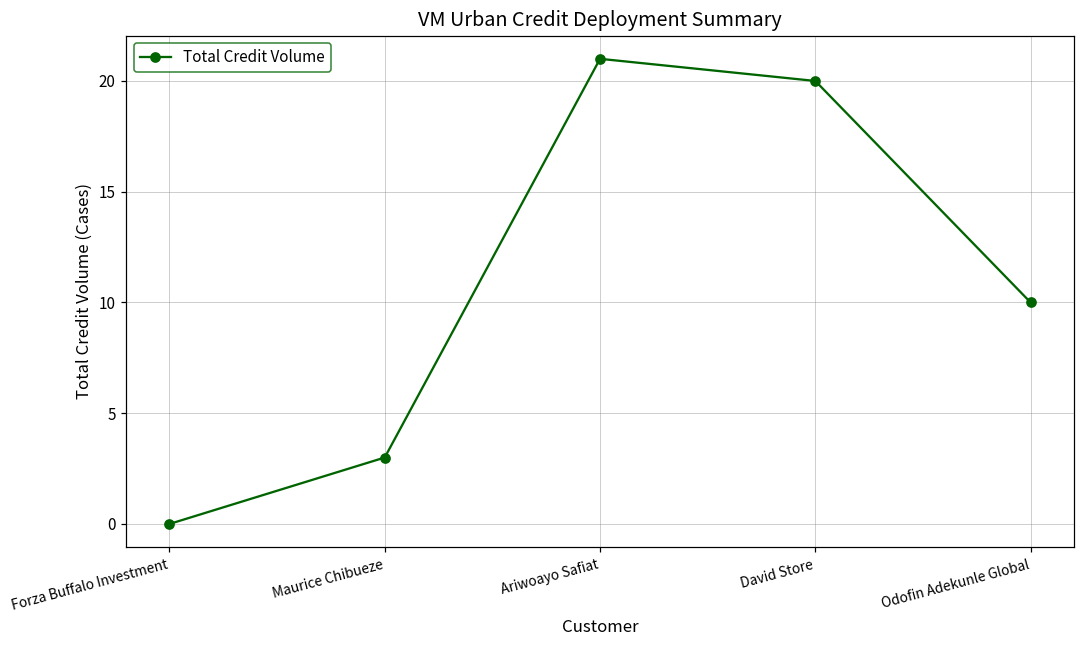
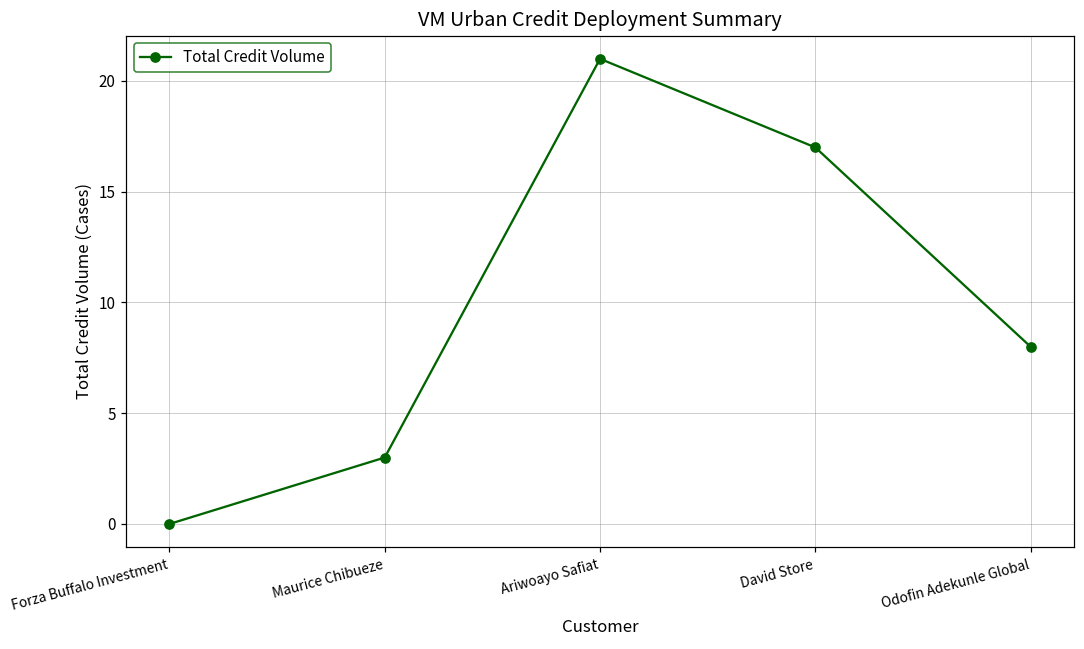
  {
    "Forza Buffalo Investment": 0,
    "Maurice Chibueze": 3,
    "Ariwoayo Safiat": 21,
-   "David Store": 20,
-   "Odofin Adekunle Global": 10
+   "David Store": 17,
+   "Odofin Adekunle Global": 8
  }
